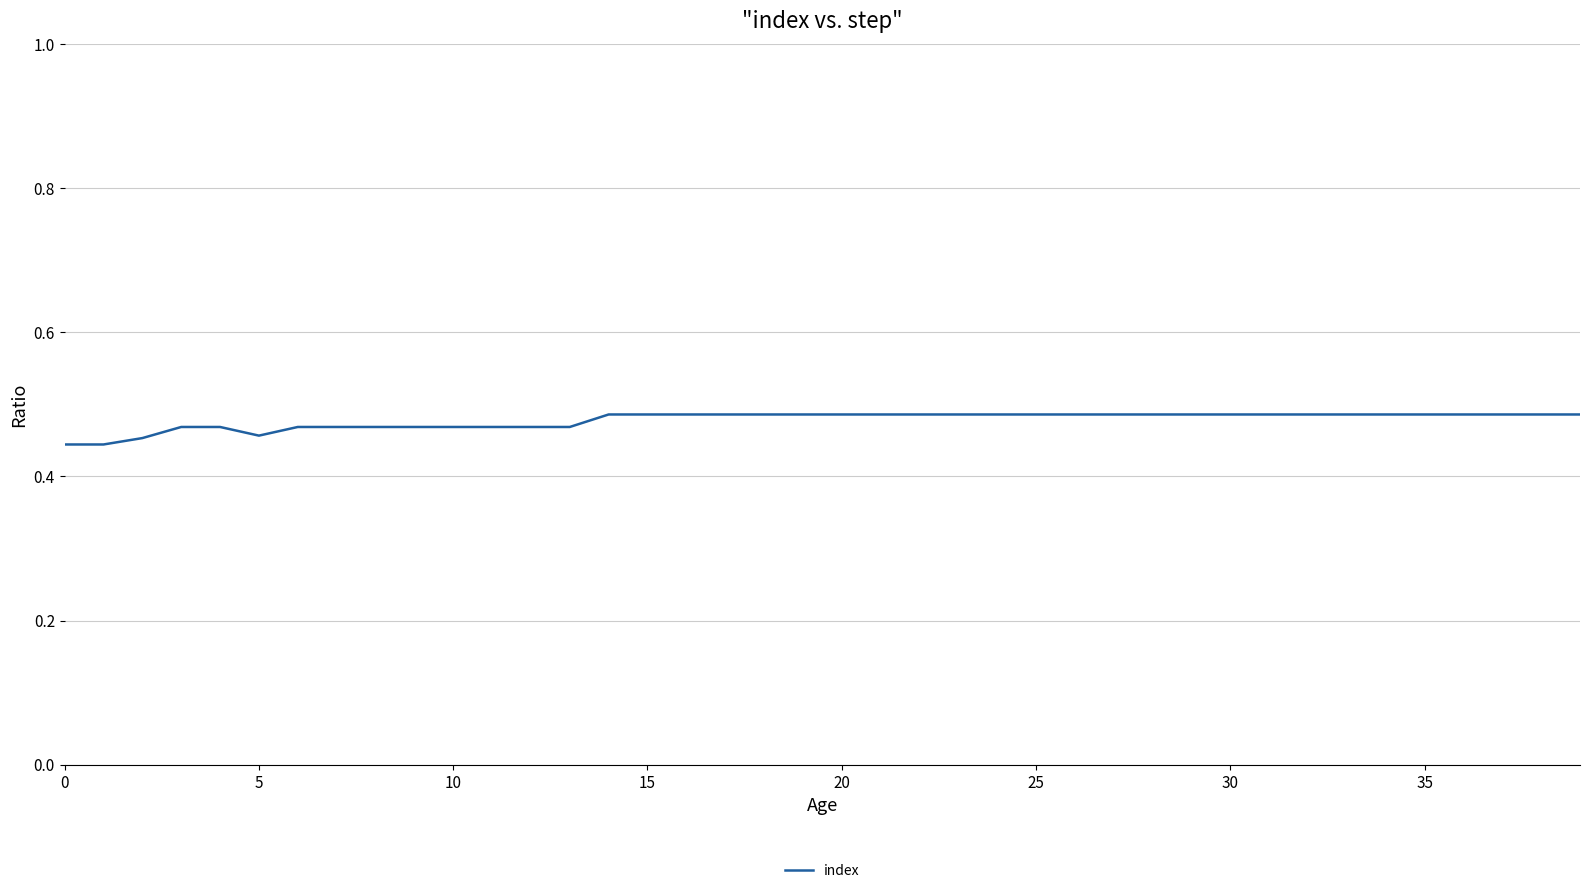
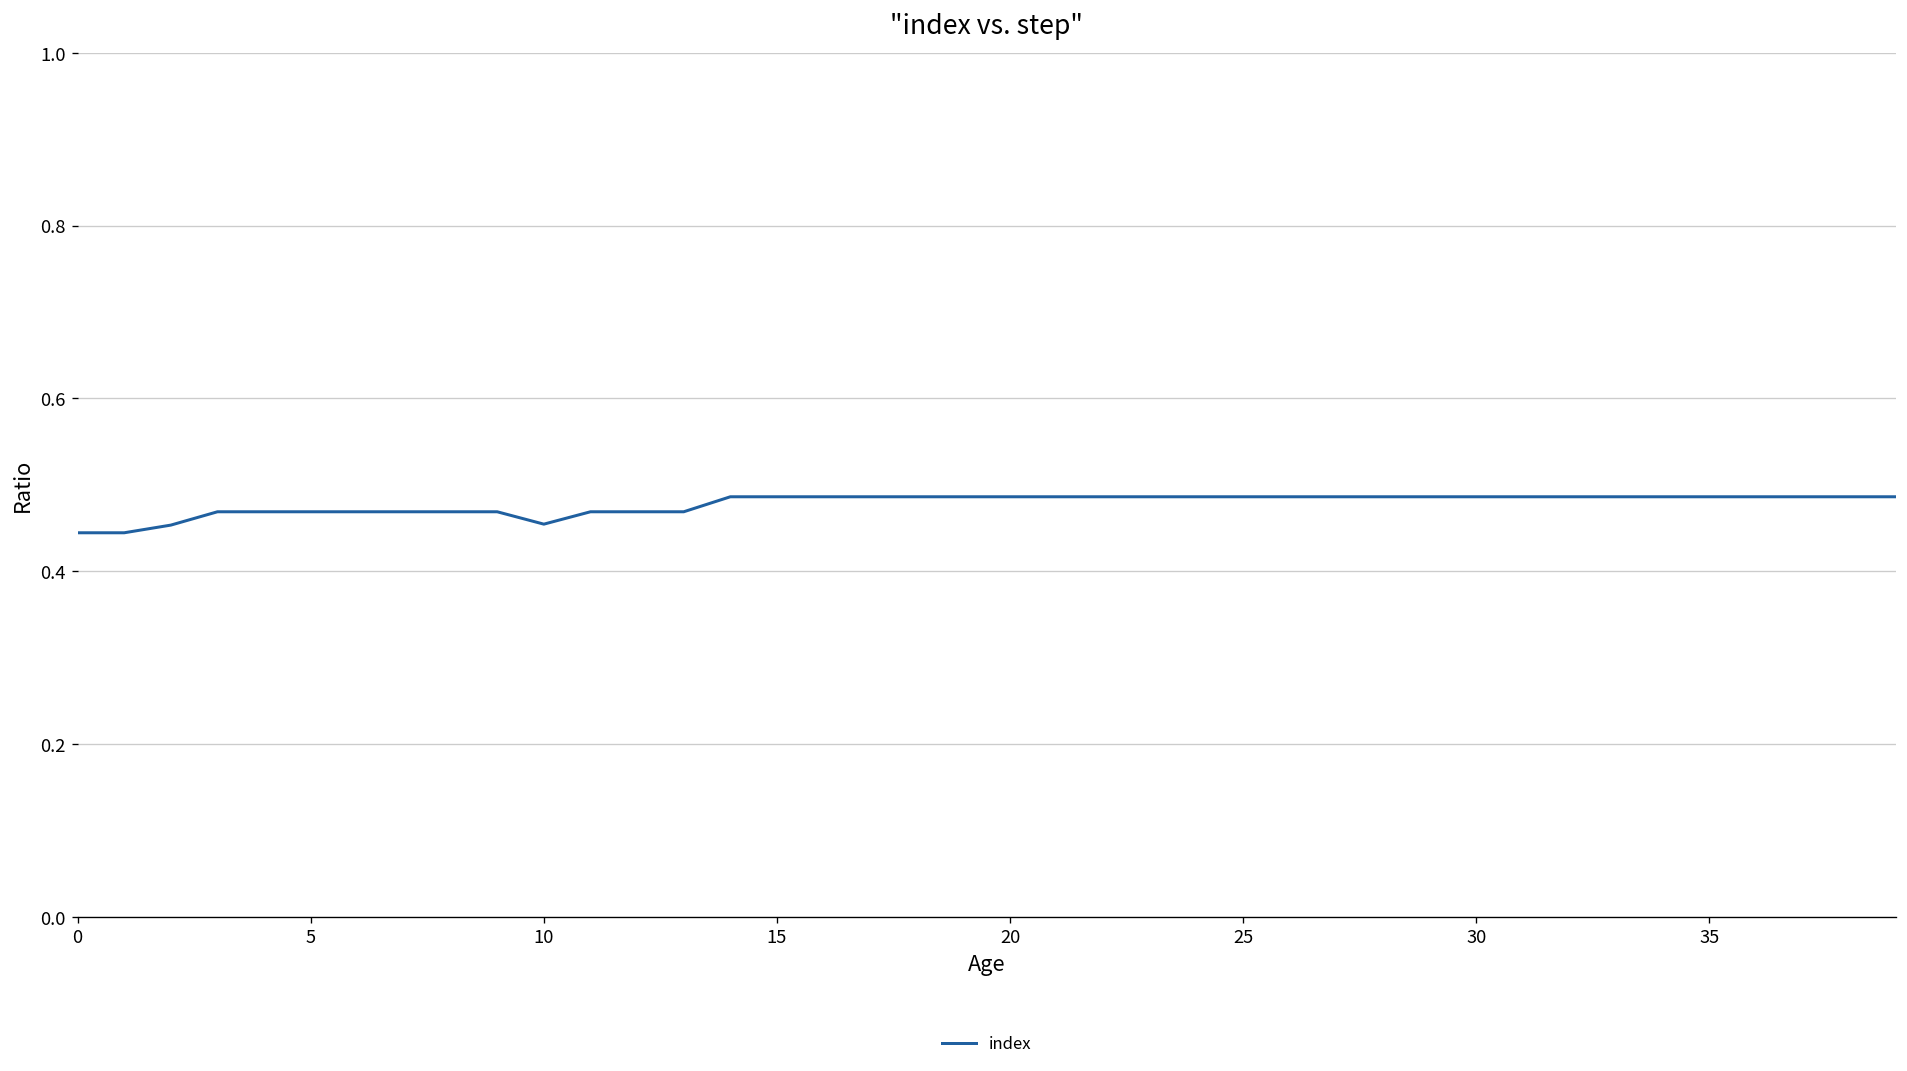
  {
    "0": 0.44,
-   "5": 0.46,
-   "10": 0.47,
+   "5": 0.47,
+   "10": 0.45,
    "15": 0.49,
    "20": 0.49,
    "25": 0.49,
    "30": 0.49,
    "35": 0.49
  }
